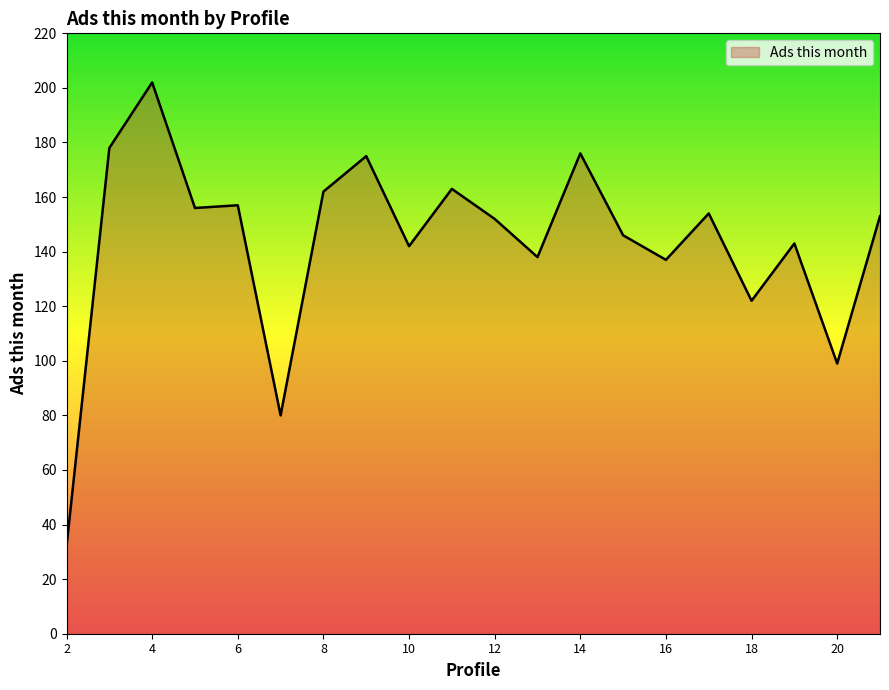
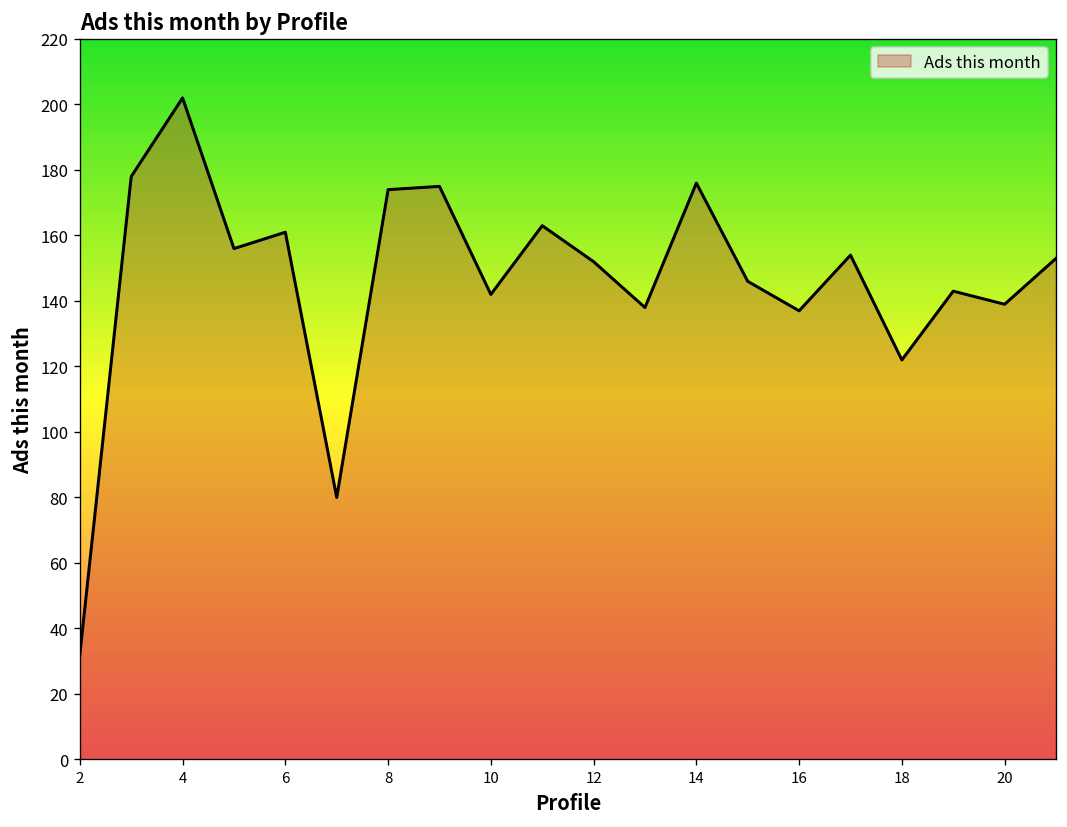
  {
    "2": 32,
    "4": 202,
-   "6": 157,
-   "8": 162,
+   "6": 161,
+   "8": 174,
    "10": 142,
    "12": 152,
    "14": 176,
    "16": 137,
    "18": 122,
-   "20": 99
+   "20": 139
  }
